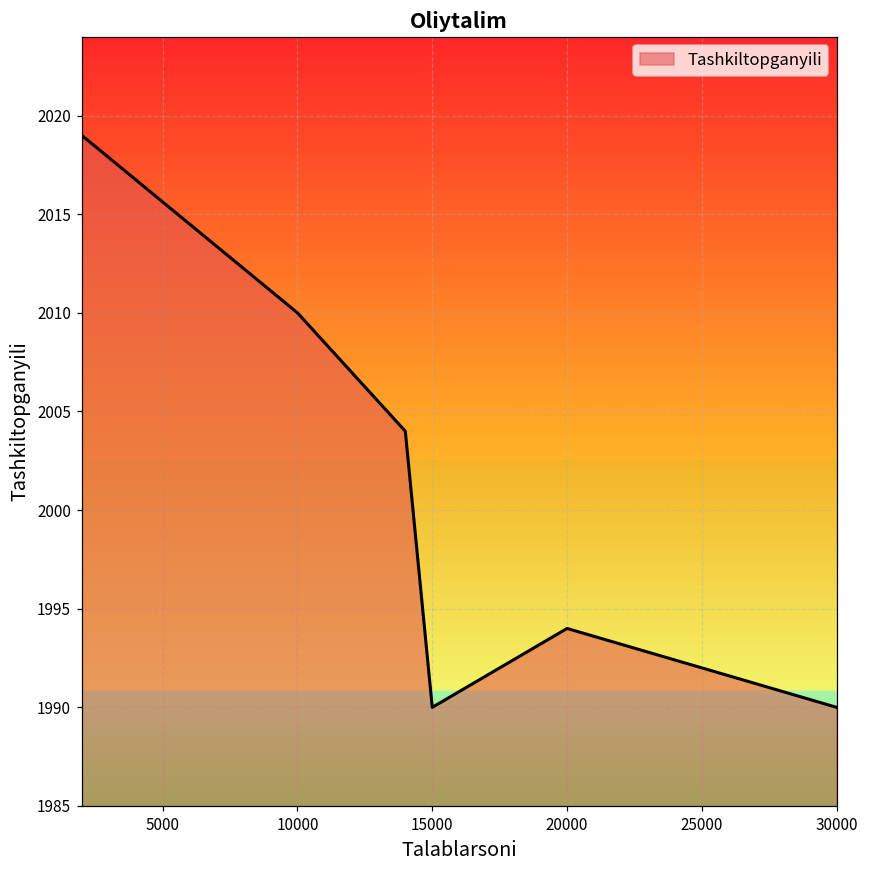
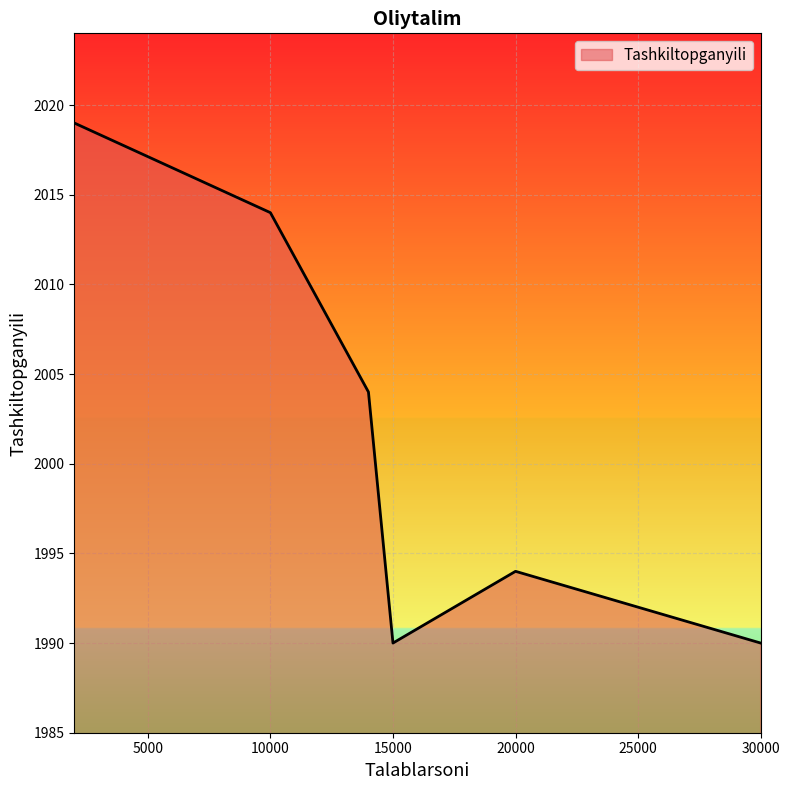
  {
-   "10000": 2010,
+   "10000": 2014,
    "15000": 1990,
    "20000": 1994,
    "30000": 1990
  }
